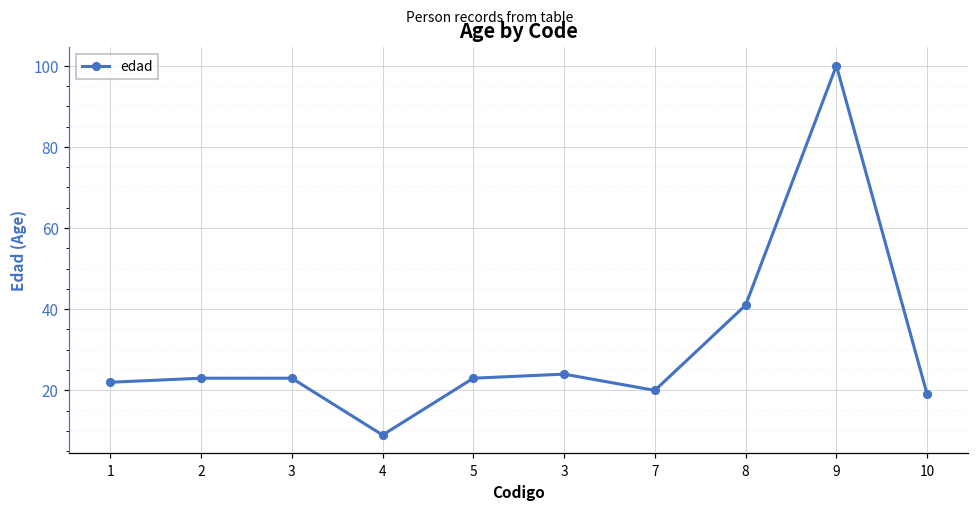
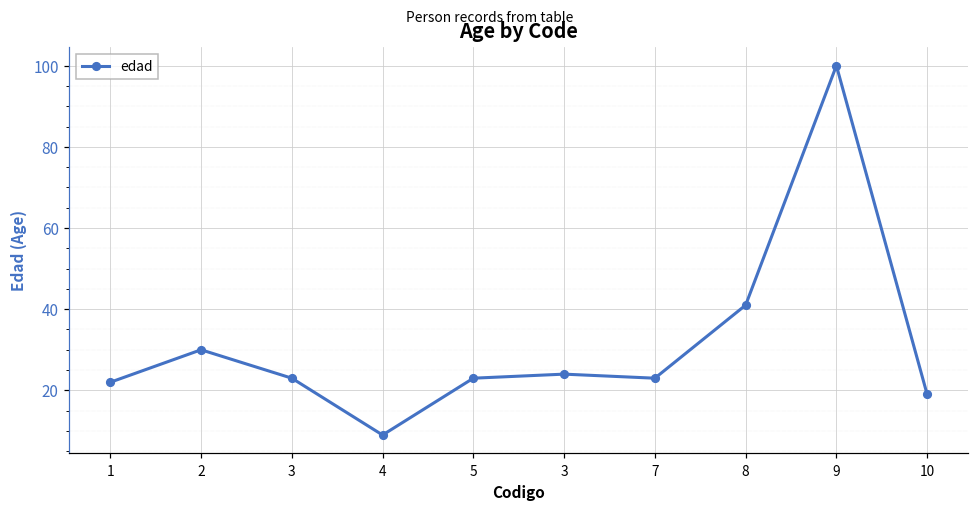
  {
    "1": 22,
-   "2": 23,
+   "2": 30,
    "4": 9,
    "5": 23,
-   "7": 20,
+   "7": 23,
    "8": 41,
    "9": 100,
    "10": 19
  }
